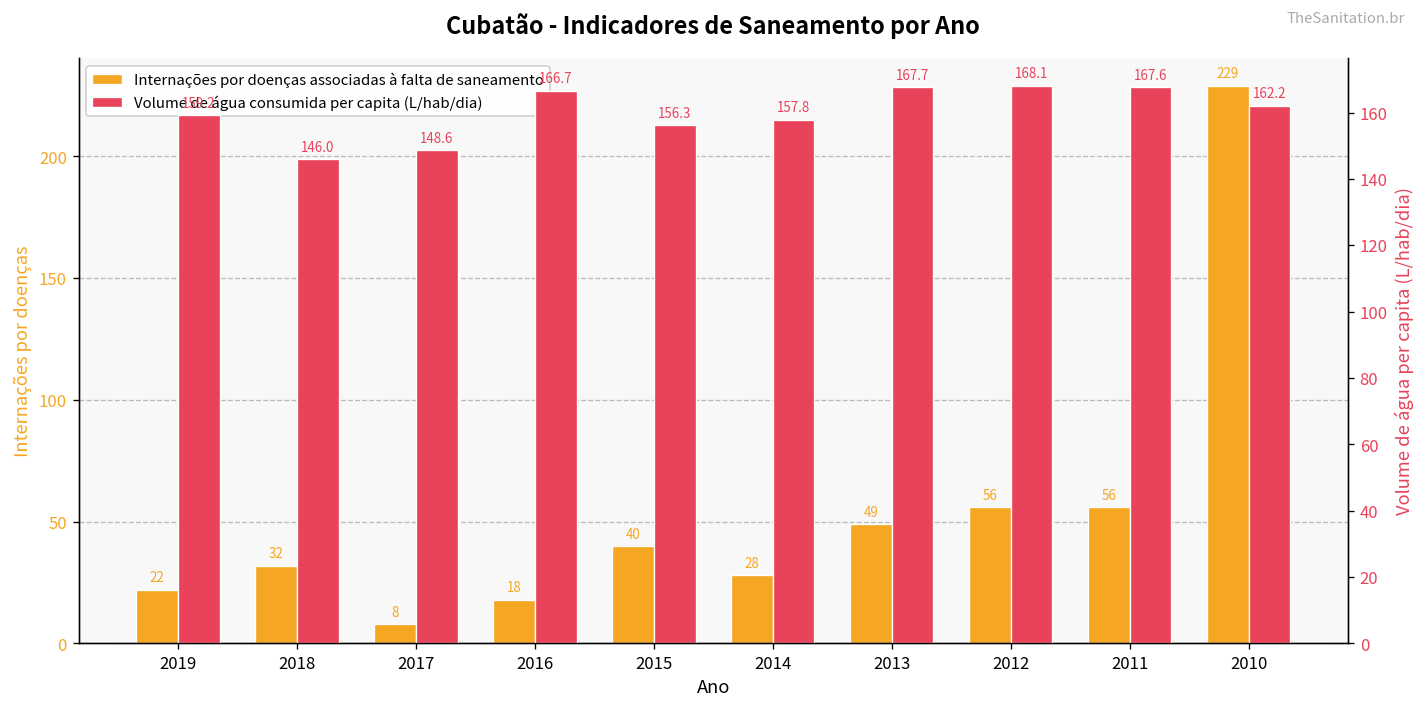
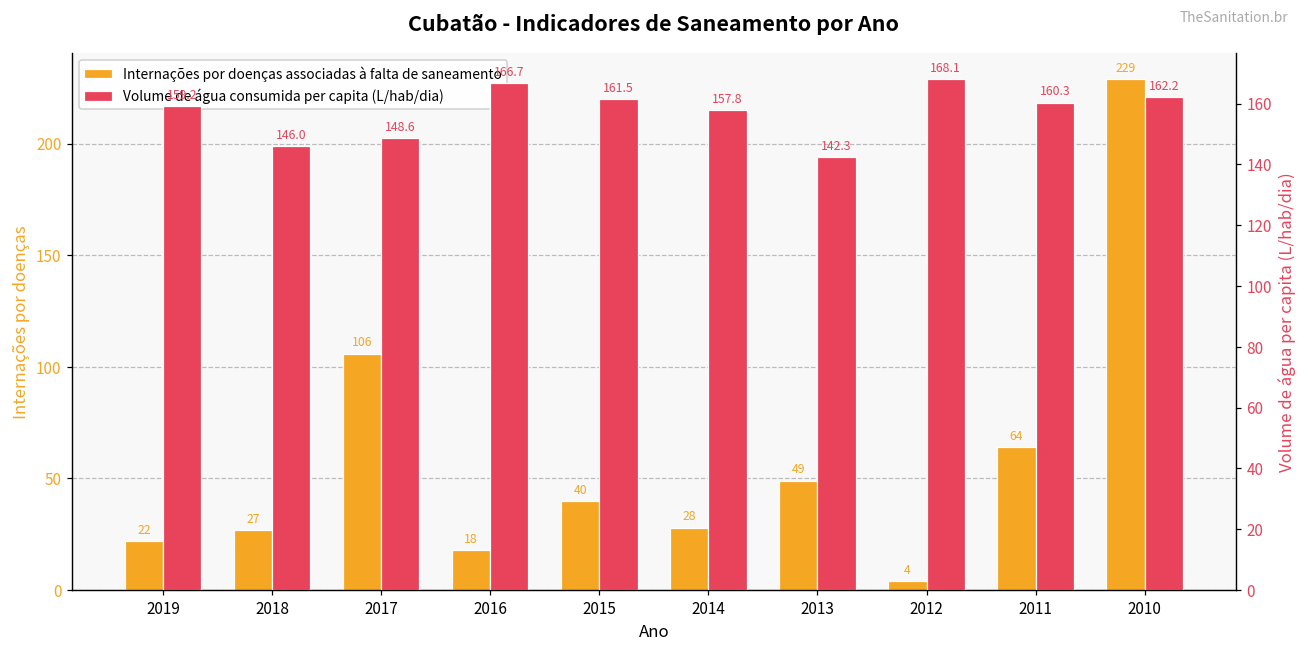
  {
    "Internações por doenças associadas à falta de saneamento": {
      "2019": 22,
-     "2018": 32,
-     "2017": 8,
+     "2018": 27,
+     "2017": 106,
      "2016": 18,
      "2015": 40,
      "2014": 28,
      "2013": 49,
-     "2012": 56,
-     "2011": 56,
+     "2012": 4,
+     "2011": 64,
      "2010": 229
    },
    "Volume de água consumida per capita (L/hab/dia)": {
      "2018": 146.0,
      "2017": 148.6,
-     "2015": 156.3,
+     "2015": 161.5,
      "2014": 157.8,
-     "2013": 167.7,
+     "2013": 142.3,
      "2012": 168.1,
-     "2011": 167.6,
+     "2011": 160.3,
      "2010": 162.2
    }
  }
